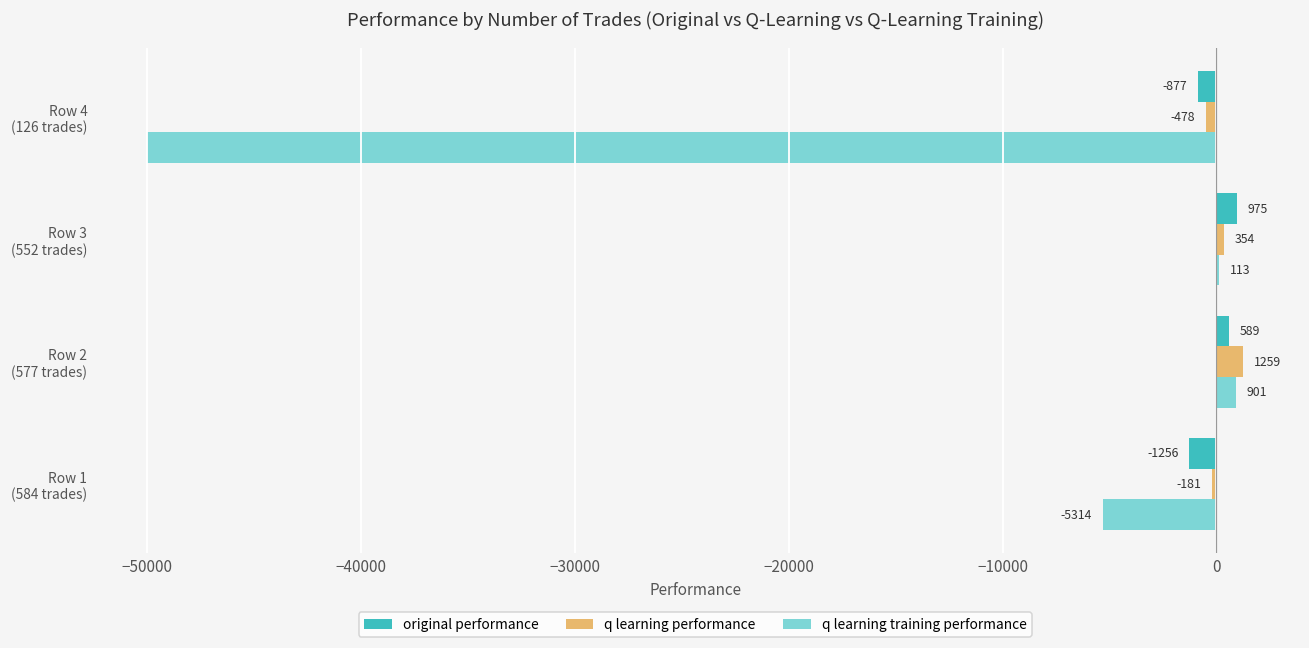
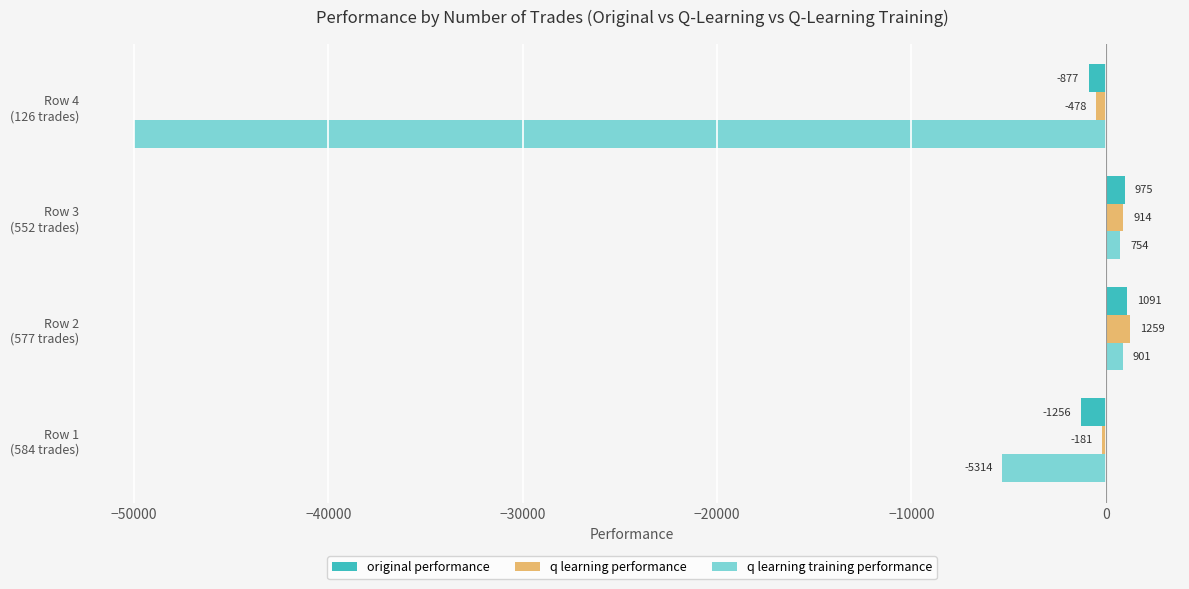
  {
    "original performance": {
      "Row 4 (126 trades)": -877,
      "Row 3 (552 trades)": 975,
-     "Row 2 (577 trades)": 589,
+     "Row 2 (577 trades)": 1091,
      "Row 1 (584 trades)": -1256
    },
    "q learning performance": {
      "Row 4 (126 trades)": -478,
-     "Row 3 (552 trades)": 354,
+     "Row 3 (552 trades)": 914,
      "Row 2 (577 trades)": 1259,
      "Row 1 (584 trades)": -181
    },
    "q learning training performance": {
-     "Row 3 (552 trades)": 113,
+     "Row 3 (552 trades)": 754,
      "Row 2 (577 trades)": 901,
      "Row 1 (584 trades)": -5314
    }
  }
